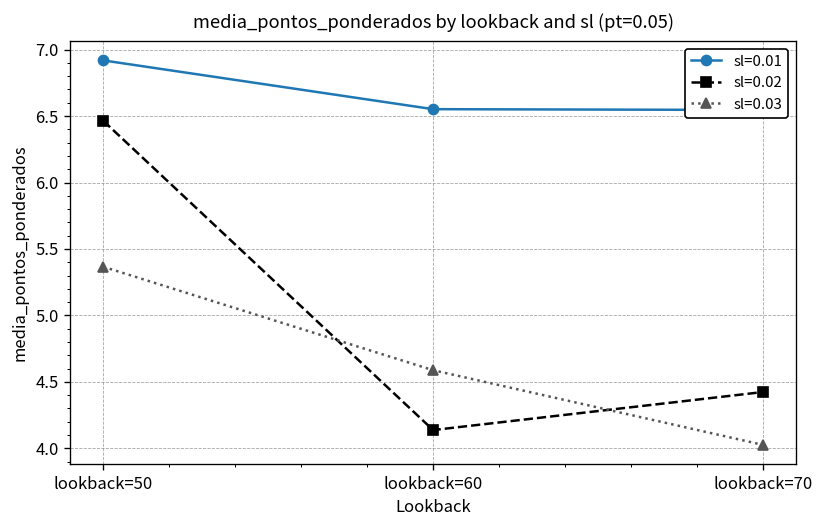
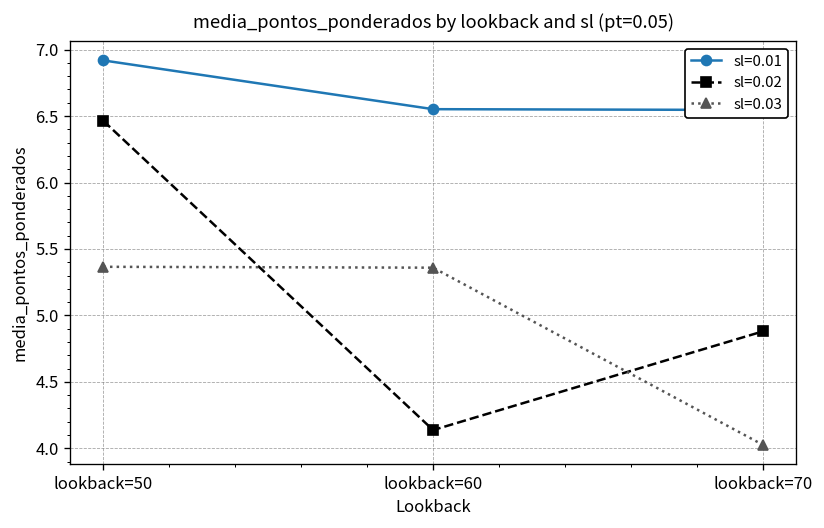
  {
    "sl=0.01": {
      "lookback=50": 6.92,
      "lookback=60": 6.55
    },
    "sl=0.02": {
      "lookback=50": 6.46,
      "lookback=60": 4.14,
-     "lookback=70": 4.42
+     "lookback=70": 4.88
    },
    "sl=0.03": {
      "lookback=50": 5.37,
-     "lookback=60": 4.59,
+     "lookback=60": 5.36,
      "lookback=70": 4.03
    }
  }
